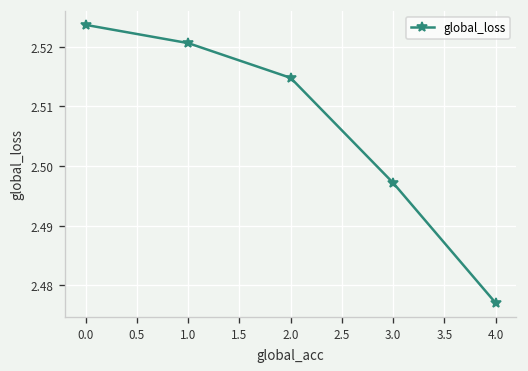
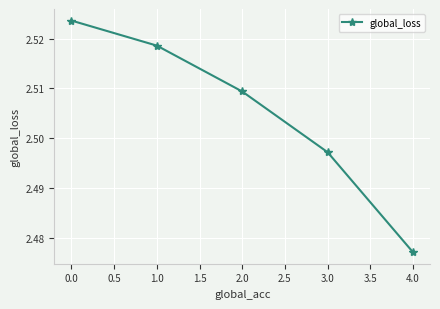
  {
    "0.0": 2.524,
-   "1.0": 2.521,
-   "2.0": 2.515,
+   "1.0": 2.519,
+   "2.0": 2.509,
    "3.0": 2.497,
    "4.0": 2.477
  }
